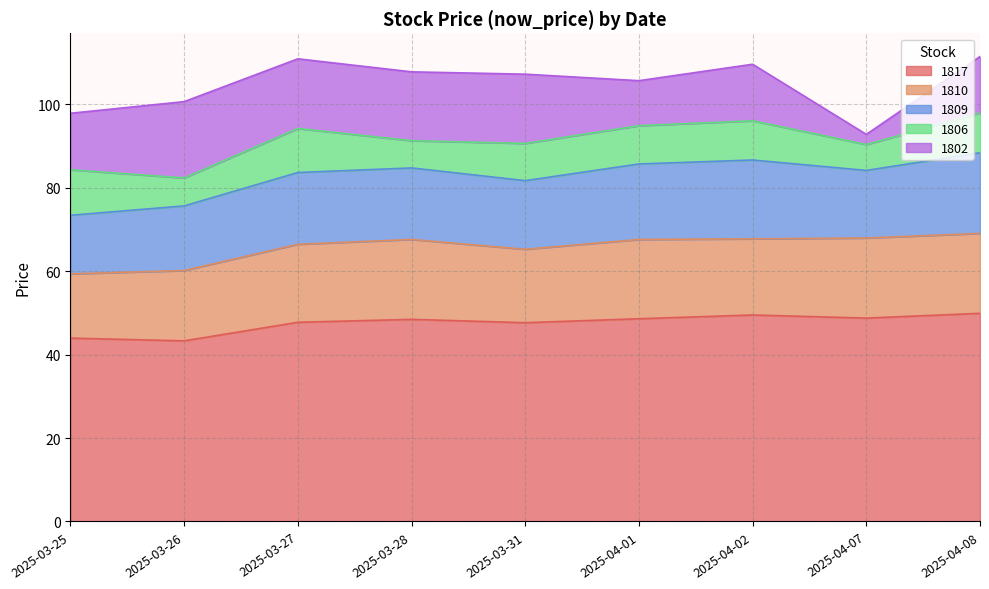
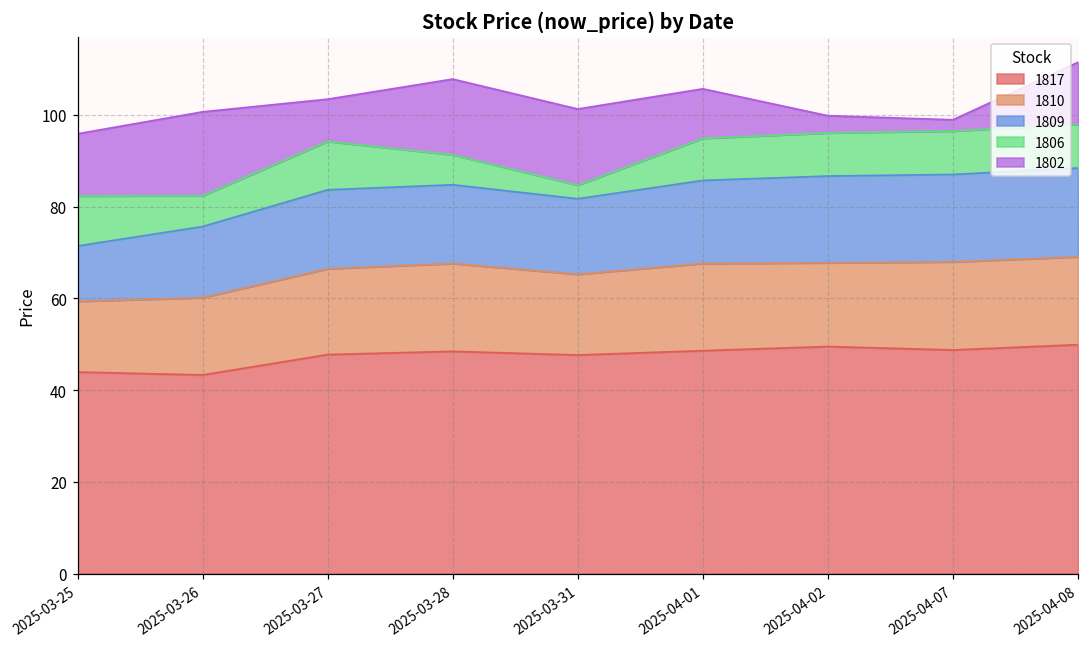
  {
    "1809": {
-     "2025-03-25": 14,
+     "2025-03-25": 12,
      "2025-03-26": 16,
      "2025-03-27": 17,
      "2025-03-28": 17,
      "2025-03-31": 16,
      "2025-04-01": 18,
      "2025-04-02": 19,
-     "2025-04-07": 16,
+     "2025-04-07": 19,
      "2025-04-08": 19
    },
    "1806": {
      "2025-03-25": 11,
      "2025-03-26": 7,
      "2025-03-27": 11,
      "2025-03-28": 7,
-     "2025-03-31": 9,
+     "2025-03-31": 3,
      "2025-04-01": 9,
      "2025-04-02": 9,
-     "2025-04-07": 6,
+     "2025-04-07": 9,
      "2025-04-08": 10
    },
    "1802": {
      "2025-03-25": 14,
      "2025-03-26": 18,
-     "2025-03-27": 17,
+     "2025-03-27": 9,
      "2025-03-28": 17,
      "2025-03-31": 17,
      "2025-04-01": 11,
-     "2025-04-02": 14,
+     "2025-04-02": 4,
      "2025-04-07": 2,
      "2025-04-08": 14
    }
  }
